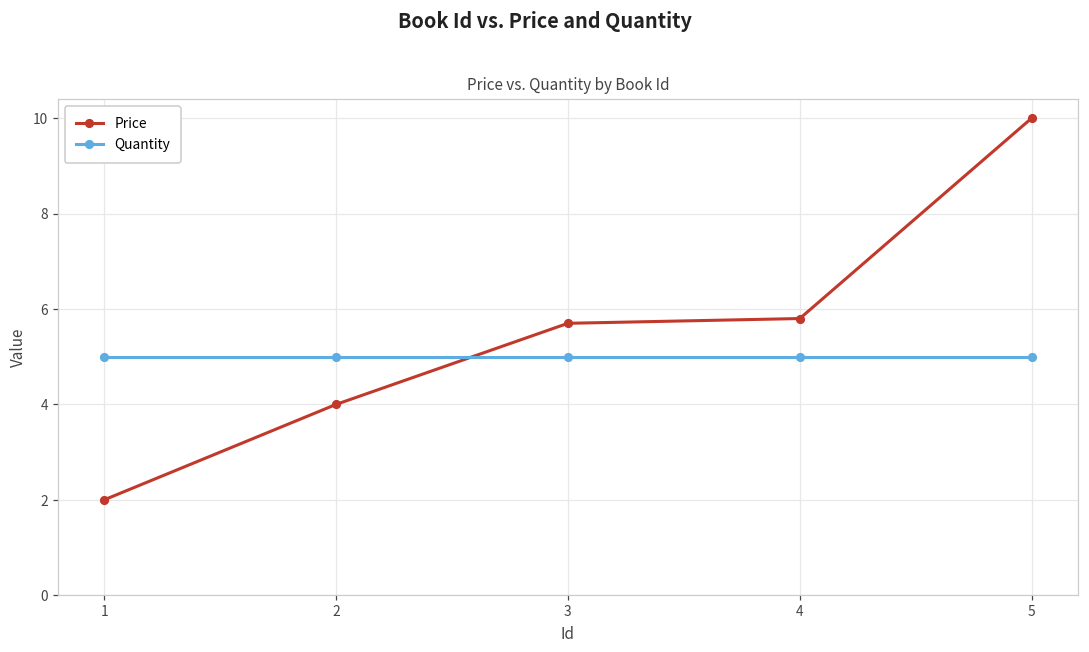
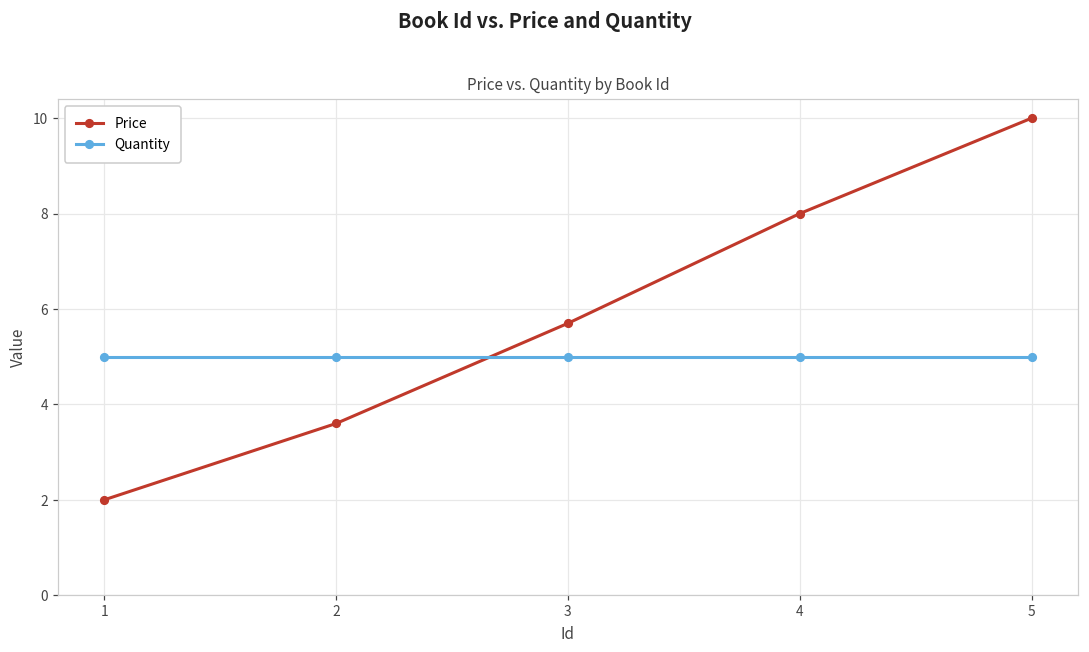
  {
    "Price": {
      "1": 2.0,
-     "2": 4.0,
+     "2": 3.6,
      "3": 5.7,
-     "4": 5.8,
+     "4": 8.0,
      "5": 10.0
    },
    "Quantity": {
      "1": 5.0,
      "2": 5.0,
      "3": 5.0,
      "4": 5.0,
      "5": 5.0
    }
  }
